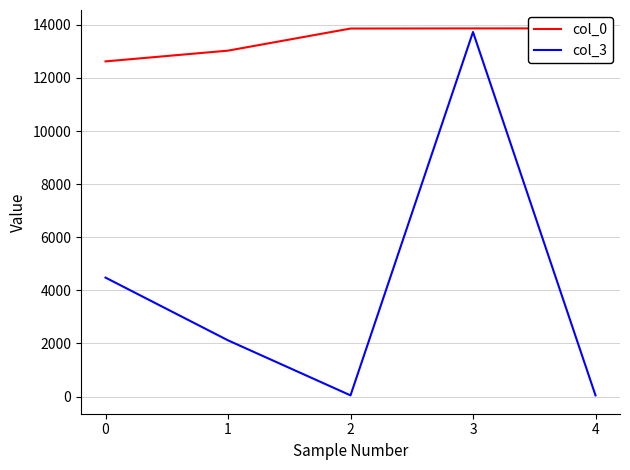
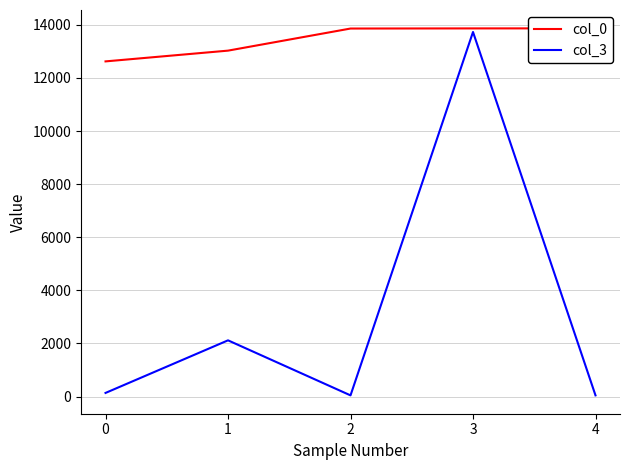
  {
    "col_0": {
      "0": 12600,
      "1": 13000,
      "2": 13900,
      "3": 13900
    },
    "col_3": {
-     "0": 4500,
+     "0": 100,
      "1": 2100,
      "2": 0,
      "3": 13700,
      "4": 0
    }
  }
